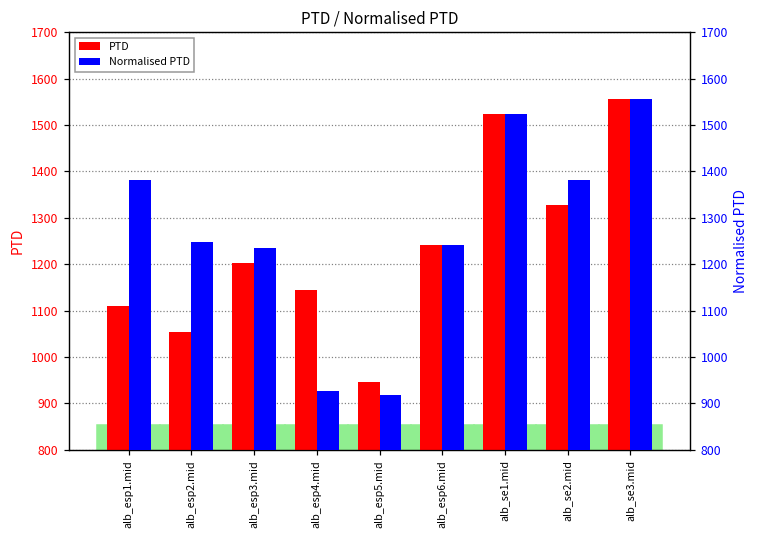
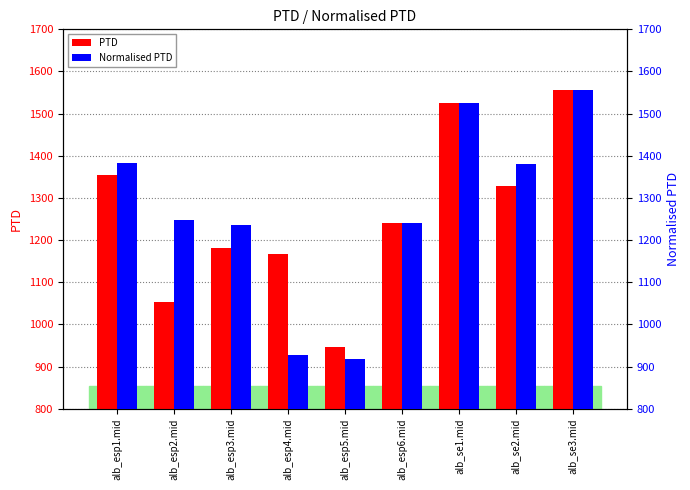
  {
    "PTD": {
-     "alb_esp1.mid": 1110,
+     "alb_esp1.mid": 1350,
      "alb_esp2.mid": 1050,
-     "alb_esp3.mid": 1200,
-     "alb_esp4.mid": 1140,
+     "alb_esp3.mid": 1180,
+     "alb_esp4.mid": 1170,
      "alb_esp5.mid": 950,
      "alb_esp6.mid": 1240,
      "alb_se1.mid": 1520,
      "alb_se2.mid": 1330,
      "alb_se3.mid": 1560
    },
    "Normalised PTD": {
      "alb_esp1.mid": 1380,
      "alb_esp2.mid": 1250,
      "alb_esp3.mid": 1240,
      "alb_esp4.mid": 930,
      "alb_esp5.mid": 920,
      "alb_esp6.mid": 1240,
      "alb_se1.mid": 1520,
      "alb_se2.mid": 1380,
      "alb_se3.mid": 1560
    }
  }
